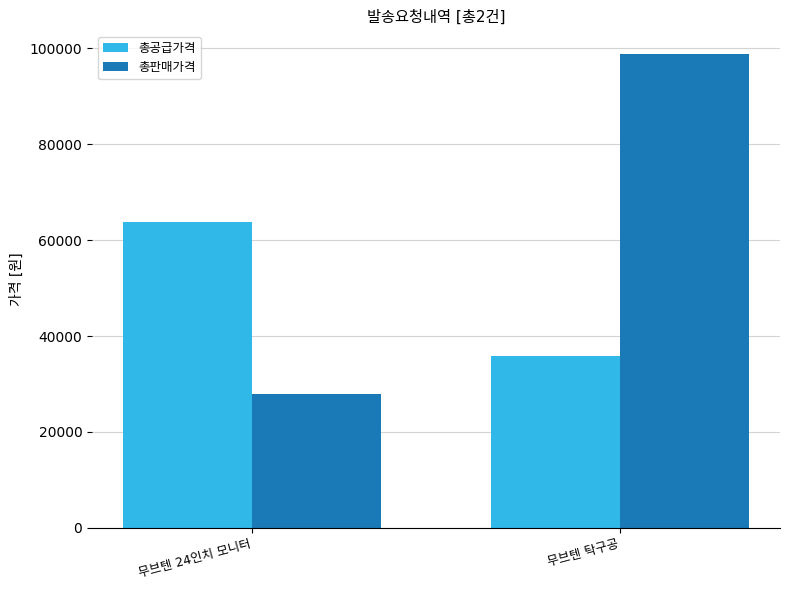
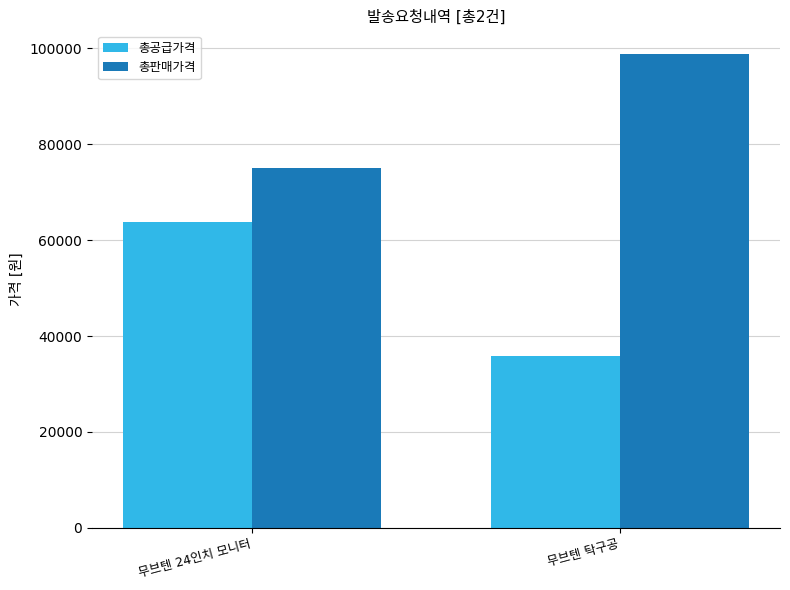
  {
    "총공급가격": {
      "무브텐 24인치 모니터": 64000,
      "무브텐 탁구공": 36000
    },
    "총판매가격": {
-     "무브텐 24인치 모니터": 28000,
+     "무브텐 24인치 모니터": 75000,
      "무브텐 탁구공": 99000
    }
  }
